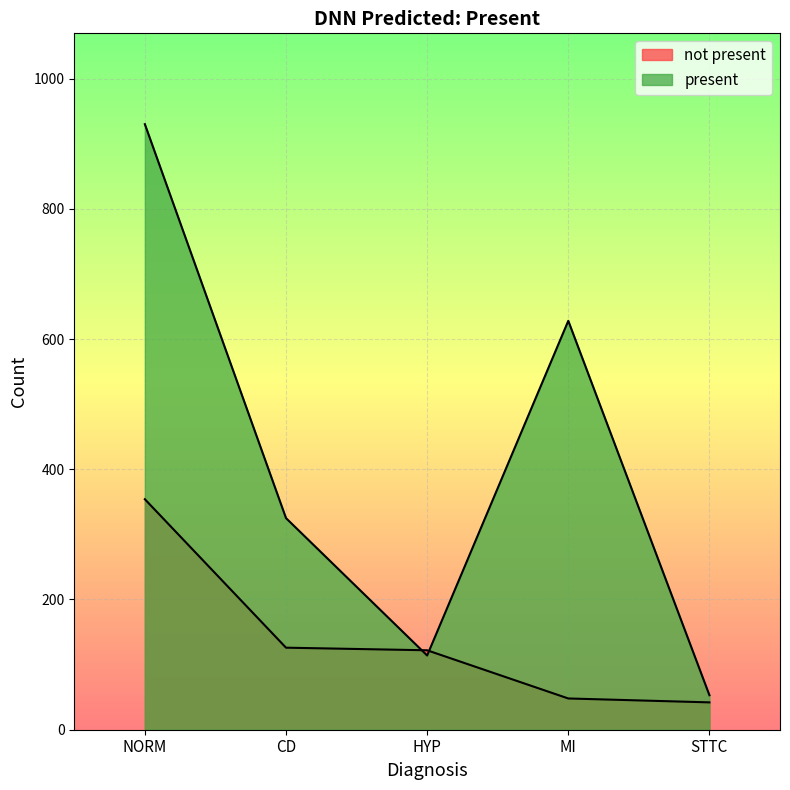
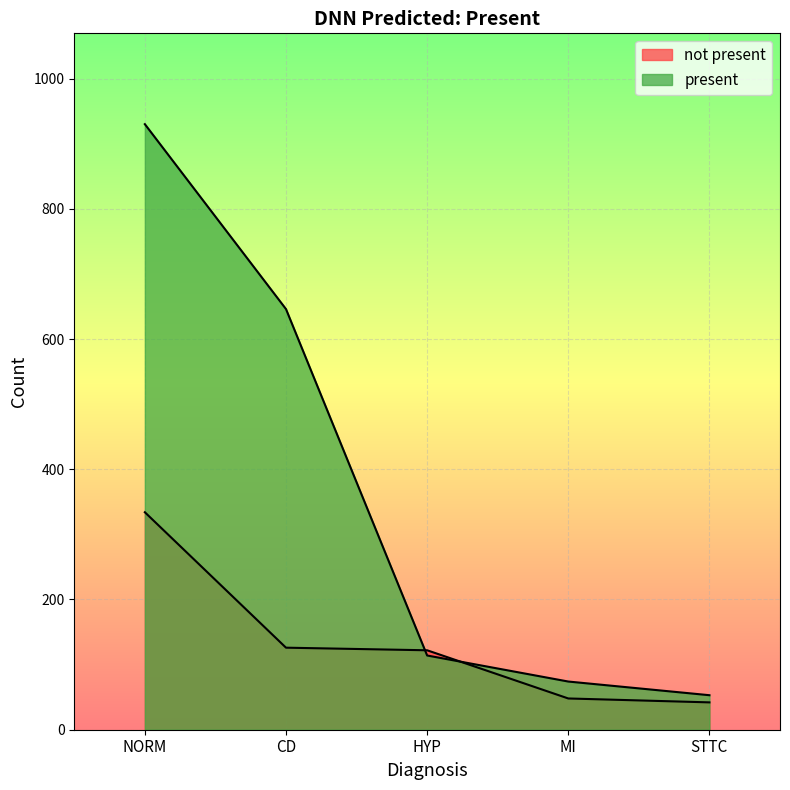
  {
    "not present": {
-     "NORM": 350,
+     "NORM": 330,
      "CD": 130,
      "HYP": 120,
      "MI": 50,
      "STTC": 40
    },
    "present": {
      "NORM": 930,
-     "CD": 330,
+     "CD": 650,
      "HYP": 110,
-     "MI": 630,
+     "MI": 70,
      "STTC": 50
    }
  }
